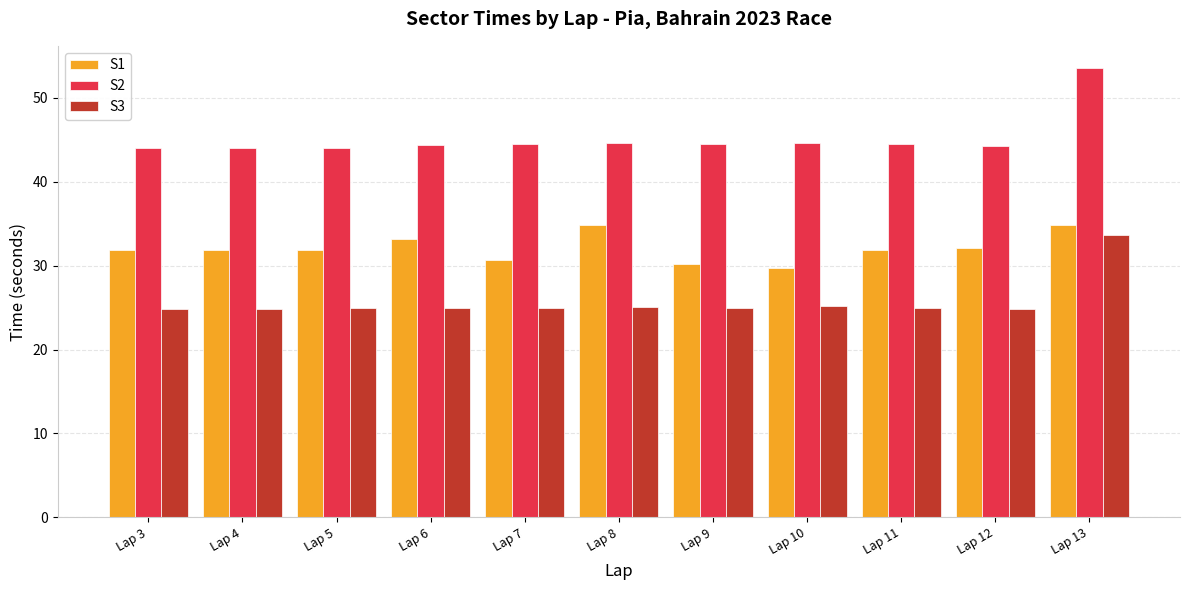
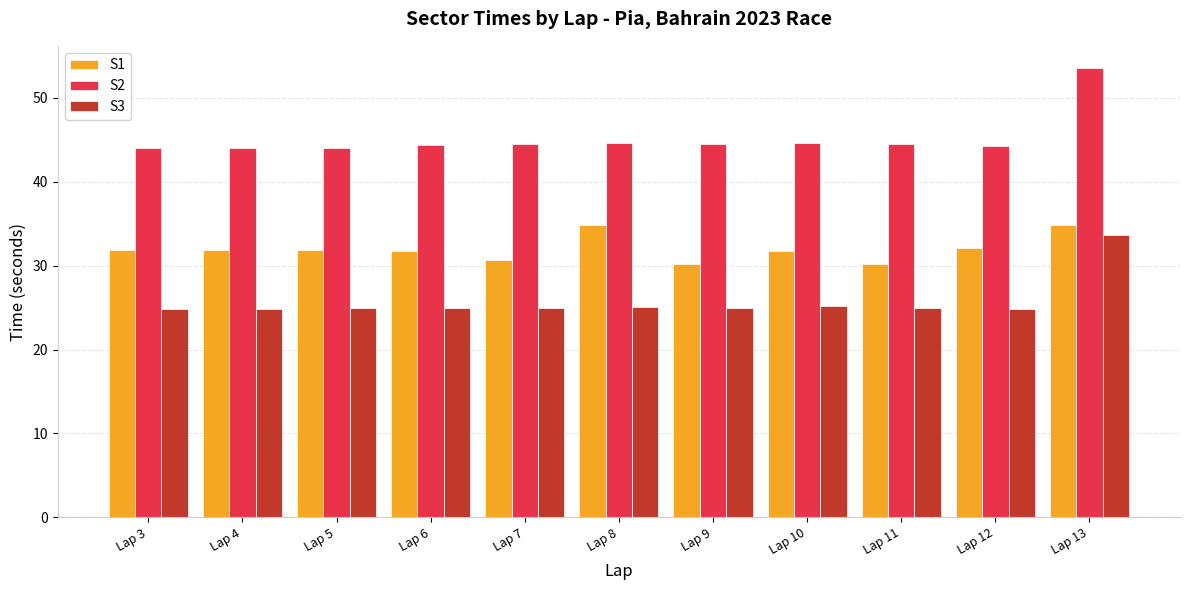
  {
    "S1": {
      "Lap 3": 32,
      "Lap 4": 32,
      "Lap 5": 32,
-     "Lap 6": 33,
+     "Lap 6": 32,
      "Lap 7": 31,
      "Lap 8": 35,
      "Lap 9": 30,
-     "Lap 10": 30,
-     "Lap 11": 32,
+     "Lap 10": 32,
+     "Lap 11": 30,
      "Lap 12": 32,
      "Lap 13": 35
    }
  }
